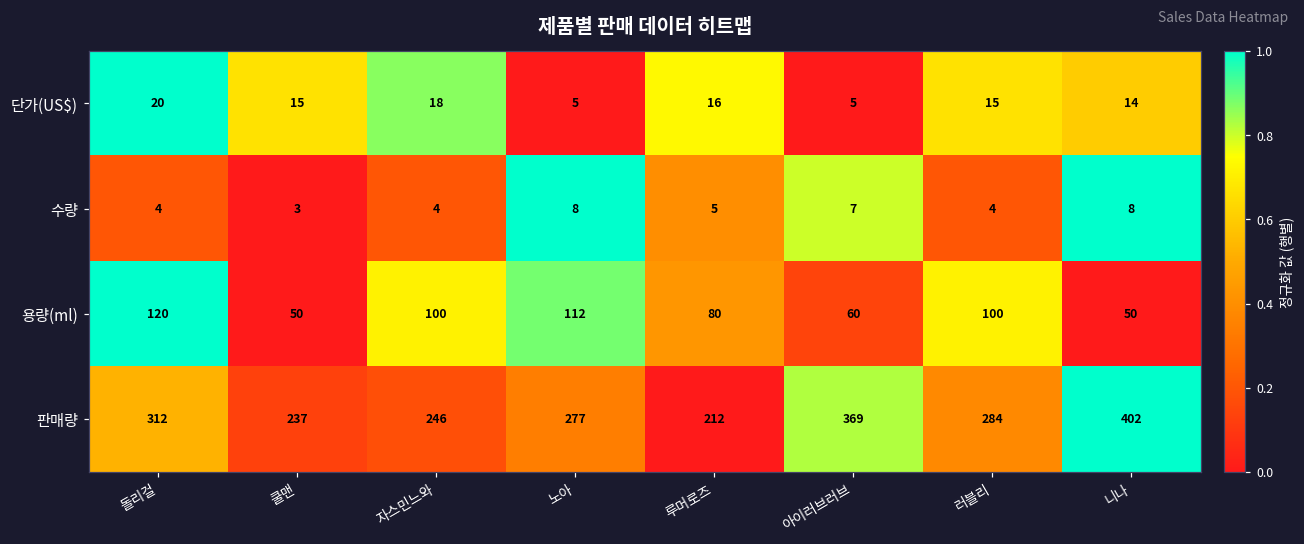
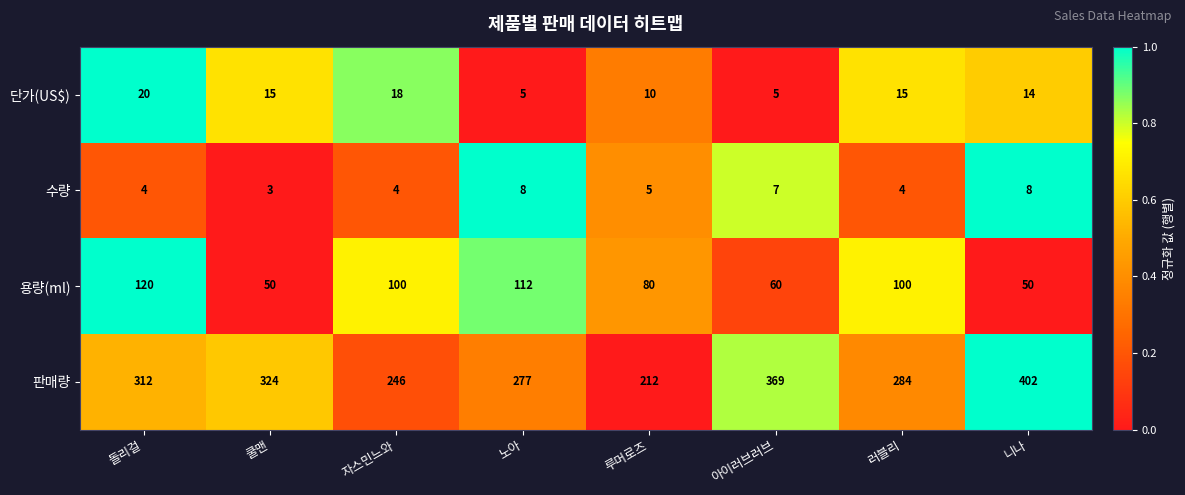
  {
    "단가(US$)": {
      "돌리걸": 20,
      "쿨맨": 15,
      "자스민느와": 18,
      "노아": 5,
-     "루머로즈": 16,
+     "루머로즈": 10,
      "아이러브러브": 5,
      "러블리": 15,
      "니나": 14
    },
    "수량": {
      "돌리걸": 4,
      "쿨맨": 3,
      "자스민느와": 4,
      "노아": 8,
      "루머로즈": 5,
      "아이러브러브": 7,
      "러블리": 4,
      "니나": 8
    },
    "용량(ml)": {
      "돌리걸": 120,
      "쿨맨": 50,
      "자스민느와": 100,
      "노아": 112,
      "루머로즈": 80,
      "아이러브러브": 60,
      "러블리": 100,
      "니나": 50
    },
    "판매량": {
      "돌리걸": 312,
-     "쿨맨": 237,
+     "쿨맨": 324,
      "자스민느와": 246,
      "노아": 277,
      "루머로즈": 212,
      "아이러브러브": 369,
      "러블리": 284,
      "니나": 402
    }
  }
